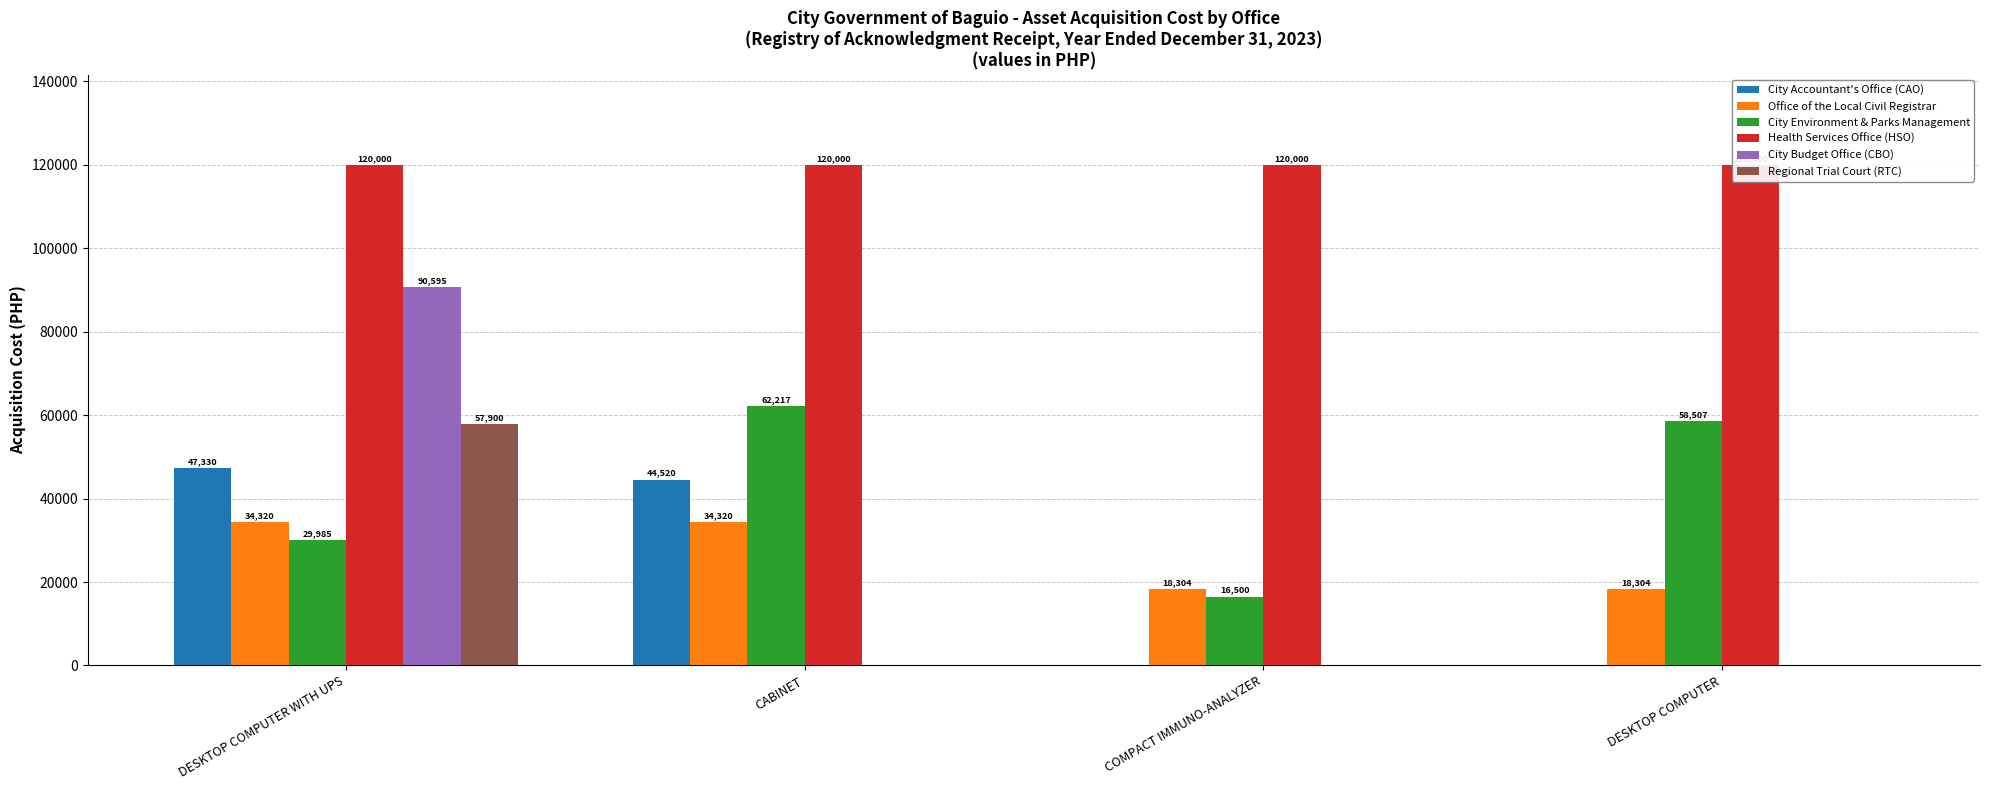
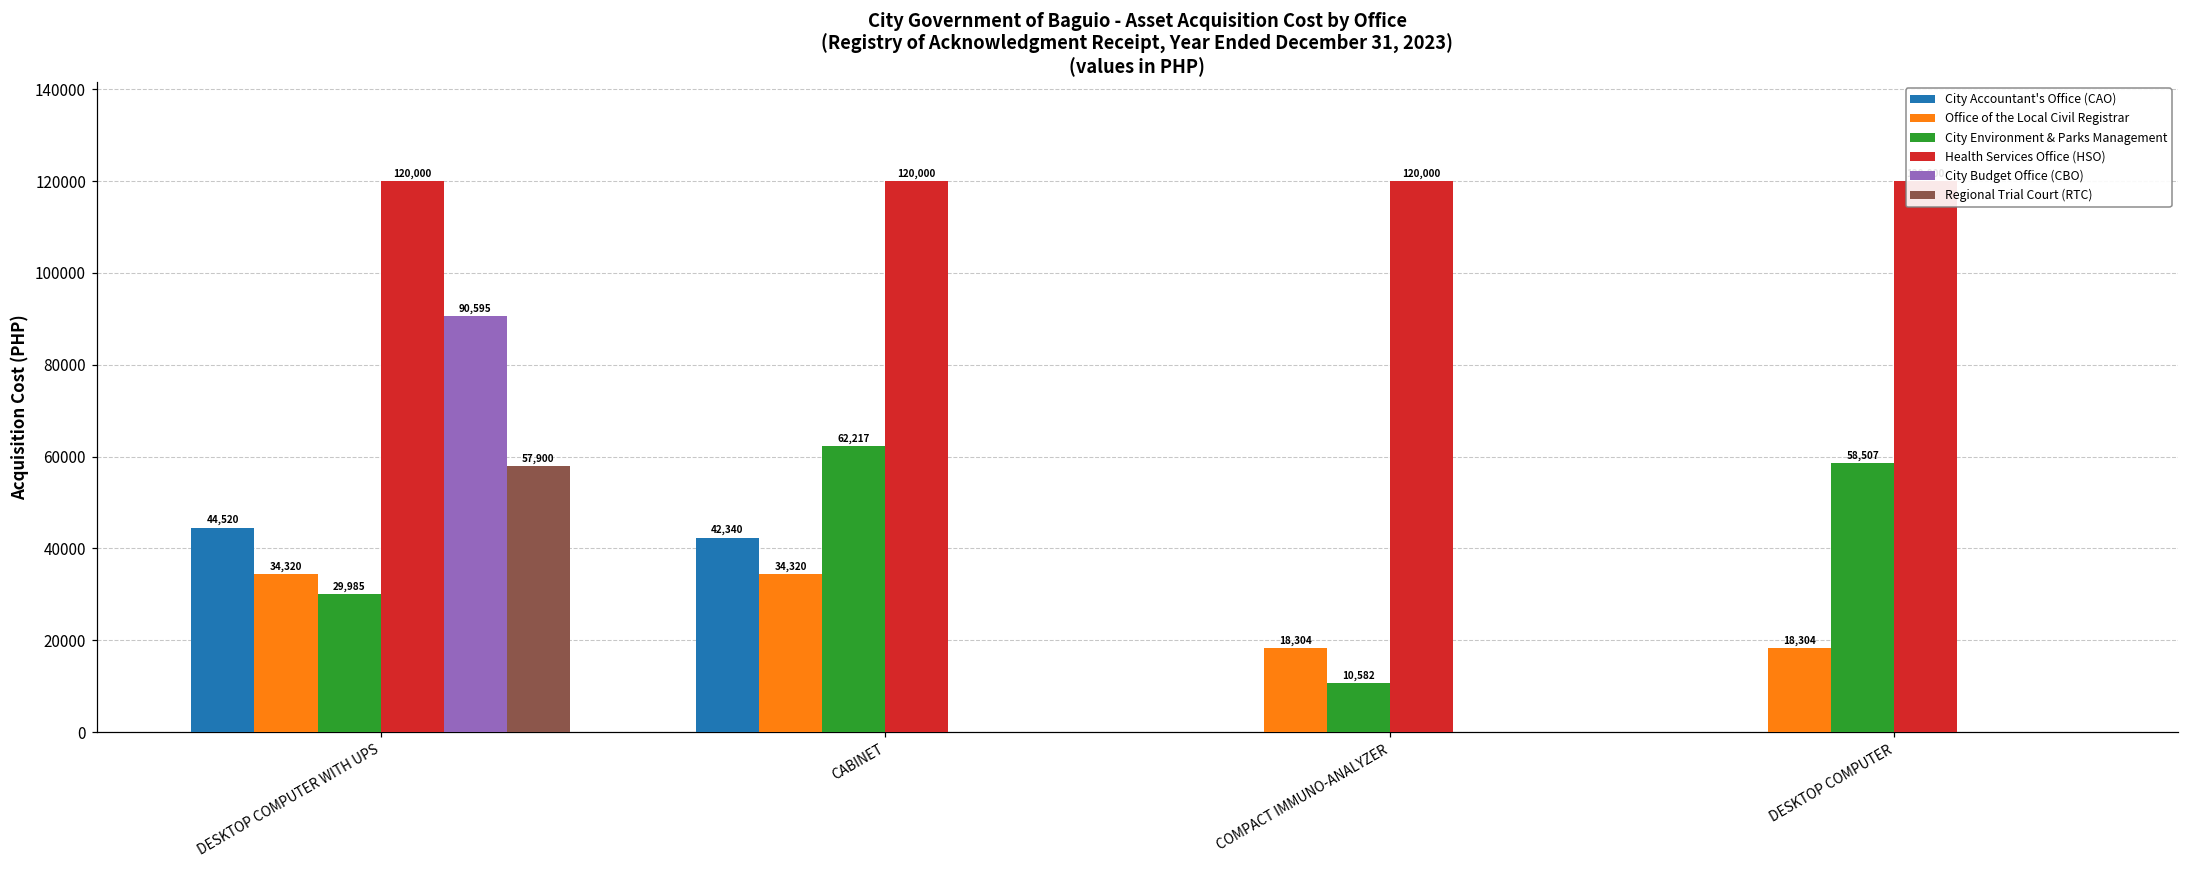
  {
    "City Accountant's Office (CAO)": {
-     "DESKTOP COMPUTER WITH UPS": "47,330",
-     "CABINET": "44,520"
+     "DESKTOP COMPUTER WITH UPS": "44,520",
+     "CABINET": "42,340"
    },
    "Office of the Local Civil Registrar": {
      "DESKTOP COMPUTER WITH UPS": "34,320",
      "CABINET": "34,320",
      "COMPACT IMMUNO-ANALYZER": "18,304",
      "DESKTOP COMPUTER": "18,304"
    },
    "City Environment & Parks Management": {
      "DESKTOP COMPUTER WITH UPS": "29,985",
      "CABINET": "62,217",
-     "COMPACT IMMUNO-ANALYZER": "16,500",
+     "COMPACT IMMUNO-ANALYZER": "10,582",
      "DESKTOP COMPUTER": "58,507"
    },
    "Health Services Office (HSO)": {
      "DESKTOP COMPUTER WITH UPS": "120,000",
      "CABINET": "120,000",
      "COMPACT IMMUNO-ANALYZER": "120,000"
    },
    "City Budget Office (CBO)": {
      "DESKTOP COMPUTER WITH UPS": "90,595"
    },
    "Regional Trial Court (RTC)": {
      "DESKTOP COMPUTER WITH UPS": "57,900"
    }
  }
